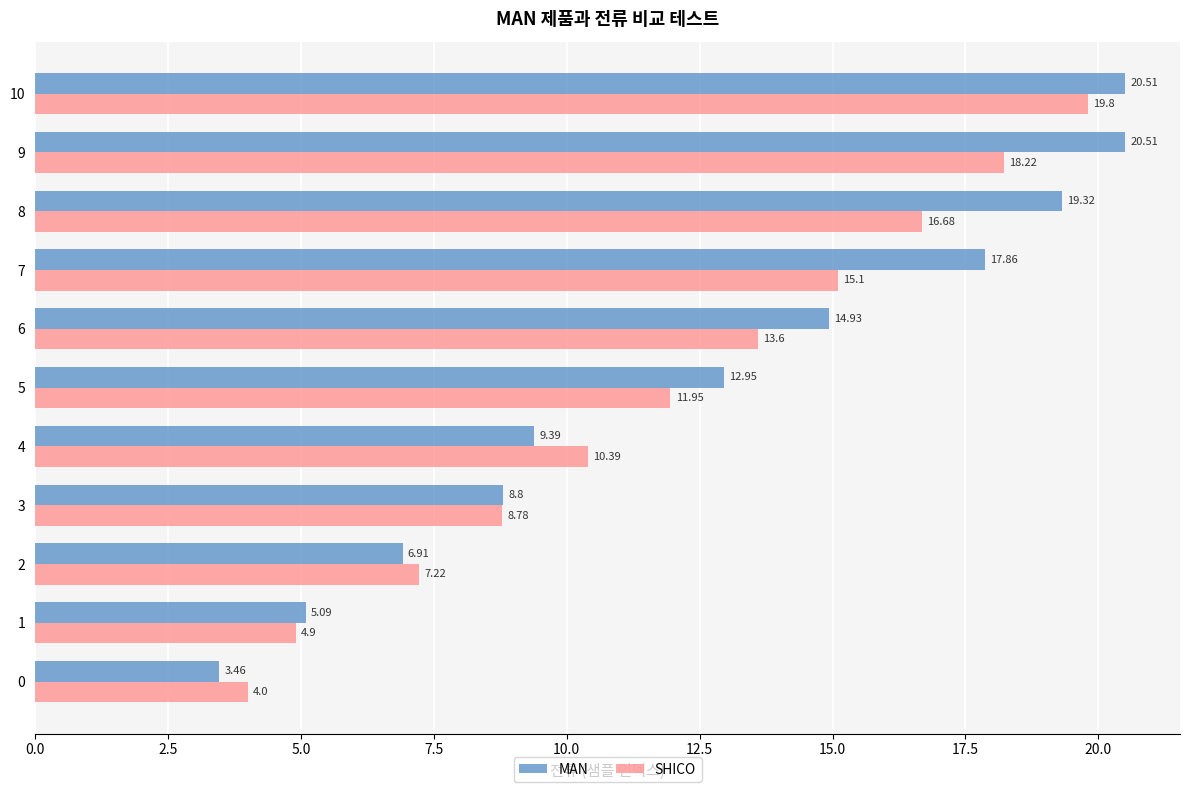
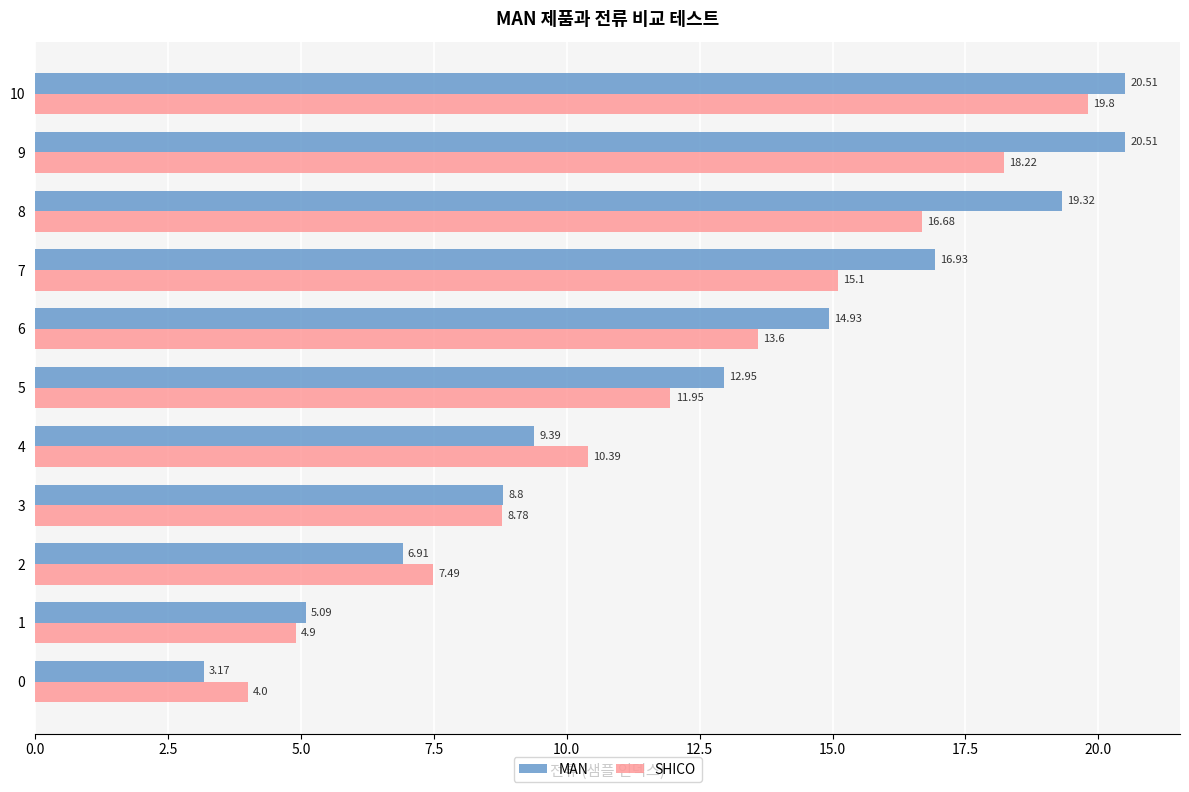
  {
    "MAN": {
      "10": 20.51,
      "9": 20.51,
      "8": 19.32,
-     "7": 17.86,
+     "7": 16.93,
      "6": 14.93,
      "5": 12.95,
      "4": 9.39,
      "3": 8.8,
      "2": 6.91,
      "1": 5.09,
-     "0": 3.46
+     "0": 3.17
    },
    "SHICO": {
      "10": 19.8,
      "9": 18.22,
      "8": 16.68,
      "7": 15.1,
      "6": 13.6,
      "5": 11.95,
      "4": 10.39,
      "3": 8.78,
-     "2": 7.22,
+     "2": 7.49,
      "1": 4.9,
      "0": 4.0
    }
  }
